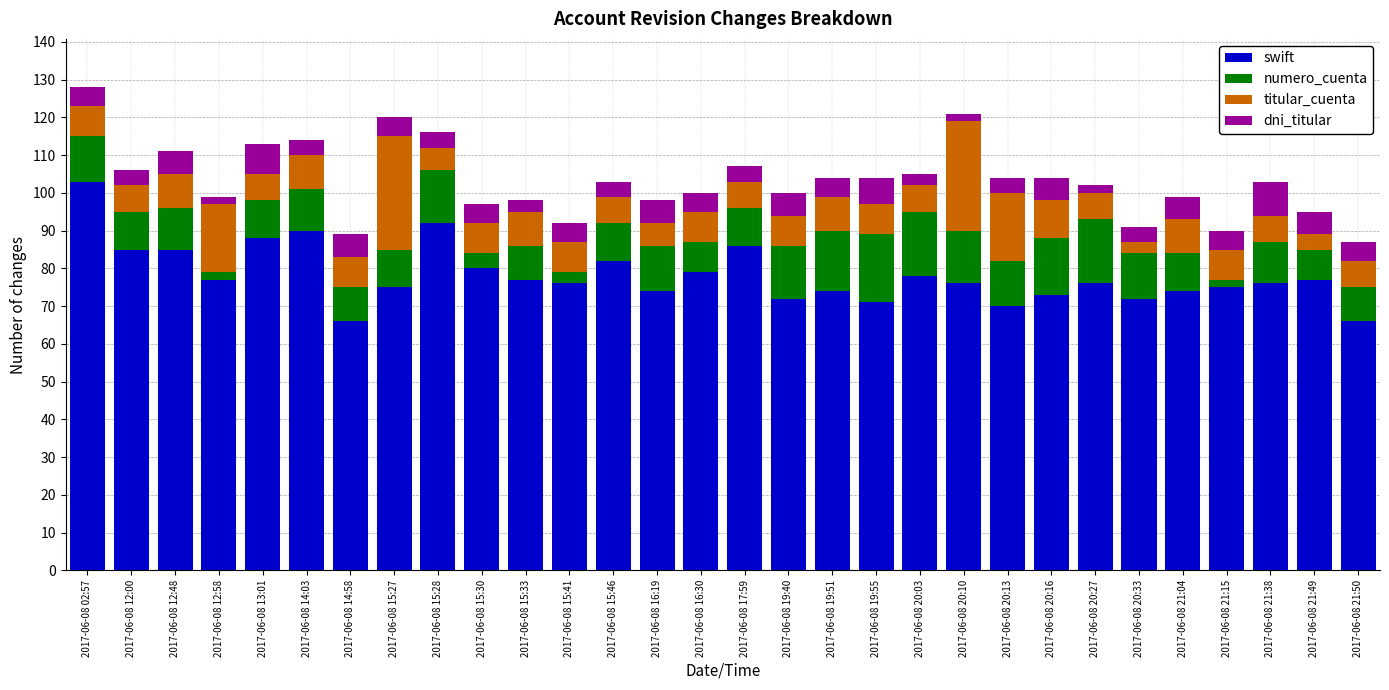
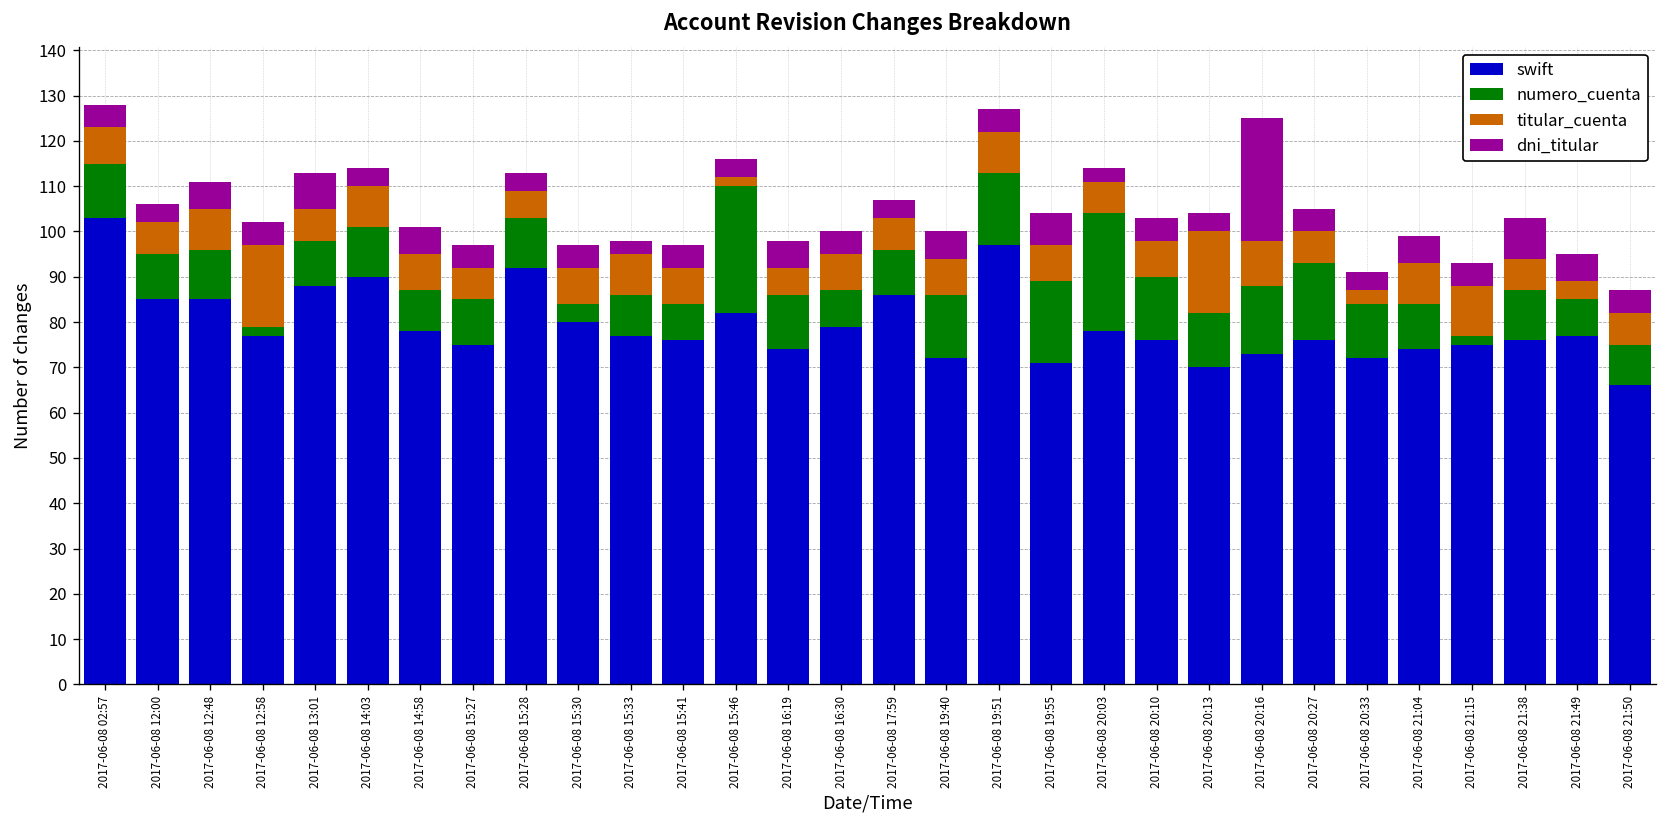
  {
    "swift": {
      "2017-06-08 02:57": 103,
      "2017-06-08 12:00": 85,
      "2017-06-08 12:48": 85,
      "2017-06-08 12:58": 77,
      "2017-06-08 13:01": 88,
      "2017-06-08 14:03": 90,
-     "2017-06-08 14:58": 66,
+     "2017-06-08 14:58": 78,
      "2017-06-08 15:27": 75,
      "2017-06-08 15:28": 92,
      "2017-06-08 15:30": 80,
      "2017-06-08 15:33": 77,
      "2017-06-08 15:41": 76,
      "2017-06-08 15:46": 82,
      "2017-06-08 16:19": 74,
      "2017-06-08 16:30": 79,
      "2017-06-08 17:59": 86,
      "2017-06-08 19:40": 72,
-     "2017-06-08 19:51": 74,
+     "2017-06-08 19:51": 97,
      "2017-06-08 19:55": 71,
      "2017-06-08 20:03": 78,
      "2017-06-08 20:10": 76,
      "2017-06-08 20:13": 70,
      "2017-06-08 20:16": 73,
      "2017-06-08 20:27": 76,
      "2017-06-08 20:33": 72,
      "2017-06-08 21:04": 74,
      "2017-06-08 21:15": 75,
      "2017-06-08 21:38": 76,
      "2017-06-08 21:49": 77,
      "2017-06-08 21:50": 66
    },
    "numero_cuenta": {
      "2017-06-08 02:57": 12,
      "2017-06-08 12:00": 10,
      "2017-06-08 12:48": 11,
      "2017-06-08 12:58": 2,
      "2017-06-08 13:01": 10,
      "2017-06-08 14:03": 11,
      "2017-06-08 14:58": 9,
      "2017-06-08 15:27": 10,
-     "2017-06-08 15:28": 14,
+     "2017-06-08 15:28": 11,
      "2017-06-08 15:30": 4,
      "2017-06-08 15:33": 9,
-     "2017-06-08 15:41": 3,
-     "2017-06-08 15:46": 10,
+     "2017-06-08 15:41": 8,
+     "2017-06-08 15:46": 28,
      "2017-06-08 16:19": 12,
      "2017-06-08 16:30": 8,
      "2017-06-08 17:59": 10,
      "2017-06-08 19:40": 14,
      "2017-06-08 19:51": 16,
      "2017-06-08 19:55": 18,
-     "2017-06-08 20:03": 17,
+     "2017-06-08 20:03": 26,
      "2017-06-08 20:10": 14,
      "2017-06-08 20:13": 12,
      "2017-06-08 20:16": 15,
      "2017-06-08 20:27": 17,
      "2017-06-08 20:33": 12,
      "2017-06-08 21:04": 10,
      "2017-06-08 21:15": 2,
      "2017-06-08 21:38": 11,
      "2017-06-08 21:49": 8,
      "2017-06-08 21:50": 9
    },
    "titular_cuenta": {
      "2017-06-08 02:57": 8,
      "2017-06-08 12:00": 7,
      "2017-06-08 12:48": 9,
      "2017-06-08 12:58": 18,
      "2017-06-08 13:01": 7,
      "2017-06-08 14:03": 9,
      "2017-06-08 14:58": 8,
-     "2017-06-08 15:27": 30,
+     "2017-06-08 15:27": 7,
      "2017-06-08 15:28": 6,
      "2017-06-08 15:30": 8,
      "2017-06-08 15:33": 9,
      "2017-06-08 15:41": 8,
-     "2017-06-08 15:46": 7,
+     "2017-06-08 15:46": 2,
      "2017-06-08 16:19": 6,
      "2017-06-08 16:30": 8,
      "2017-06-08 17:59": 7,
      "2017-06-08 19:40": 8,
      "2017-06-08 19:51": 9,
      "2017-06-08 19:55": 8,
      "2017-06-08 20:03": 7,
-     "2017-06-08 20:10": 29,
+     "2017-06-08 20:10": 8,
      "2017-06-08 20:13": 18,
      "2017-06-08 20:16": 10,
      "2017-06-08 20:27": 7,
      "2017-06-08 20:33": 3,
      "2017-06-08 21:04": 9,
-     "2017-06-08 21:15": 8,
+     "2017-06-08 21:15": 11,
      "2017-06-08 21:38": 7,
      "2017-06-08 21:49": 4,
      "2017-06-08 21:50": 7
    },
    "dni_titular": {
      "2017-06-08 02:57": 5,
      "2017-06-08 12:00": 4,
      "2017-06-08 12:48": 6,
-     "2017-06-08 12:58": 2,
+     "2017-06-08 12:58": 5,
      "2017-06-08 13:01": 8,
      "2017-06-08 14:03": 4,
      "2017-06-08 14:58": 6,
      "2017-06-08 15:27": 5,
      "2017-06-08 15:28": 4,
      "2017-06-08 15:30": 5,
      "2017-06-08 15:33": 3,
      "2017-06-08 15:41": 5,
      "2017-06-08 15:46": 4,
      "2017-06-08 16:19": 6,
      "2017-06-08 16:30": 5,
      "2017-06-08 17:59": 4,
      "2017-06-08 19:40": 6,
      "2017-06-08 19:51": 5,
      "2017-06-08 19:55": 7,
      "2017-06-08 20:03": 3,
-     "2017-06-08 20:10": 2,
+     "2017-06-08 20:10": 5,
      "2017-06-08 20:13": 4,
-     "2017-06-08 20:16": 6,
-     "2017-06-08 20:27": 2,
+     "2017-06-08 20:16": 27,
+     "2017-06-08 20:27": 5,
      "2017-06-08 20:33": 4,
      "2017-06-08 21:04": 6,
      "2017-06-08 21:15": 5,
      "2017-06-08 21:38": 9,
      "2017-06-08 21:49": 6,
      "2017-06-08 21:50": 5
    }
  }
